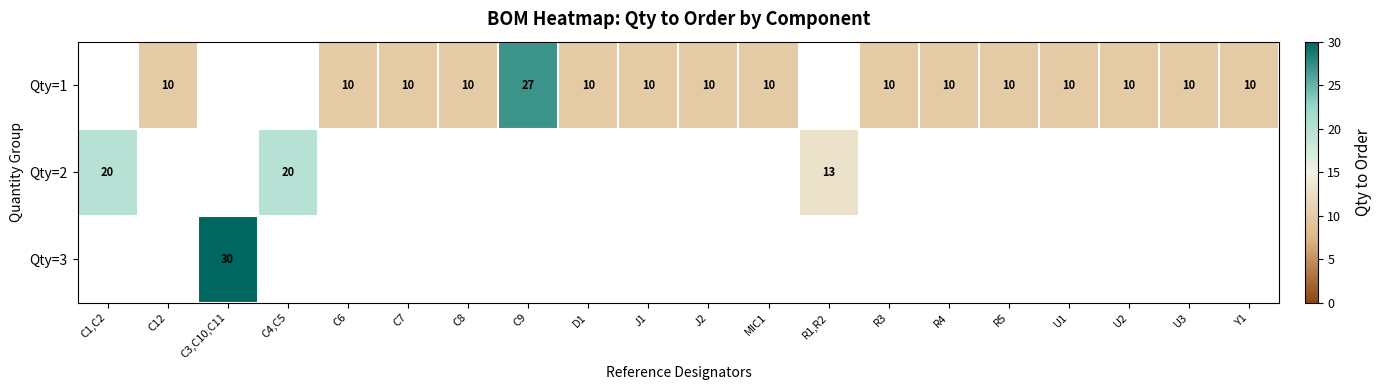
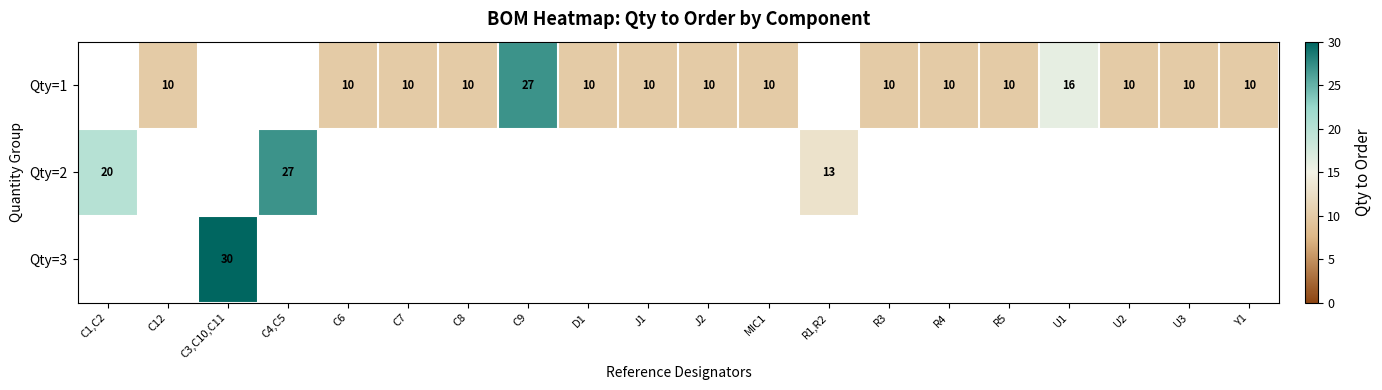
  {
    "Qty=1": {
      "C12": 10,
      "C6": 10,
      "C7": 10,
      "C8": 10,
      "C9": 27,
      "D1": 10,
      "J1": 10,
      "J2": 10,
      "MIC1": 10,
      "R3": 10,
      "R4": 10,
      "R5": 10,
-     "U1": 10,
+     "U1": 16,
      "U2": 10,
      "U3": 10,
      "Y1": 10
    },
    "Qty=2": {
      "C1,C2": 20,
-     "C4,C5": 20,
+     "C4,C5": 27,
      "R1,R2": 13
    },
    "Qty=3": {
      "C3,C10,C11": 30
    }
  }
